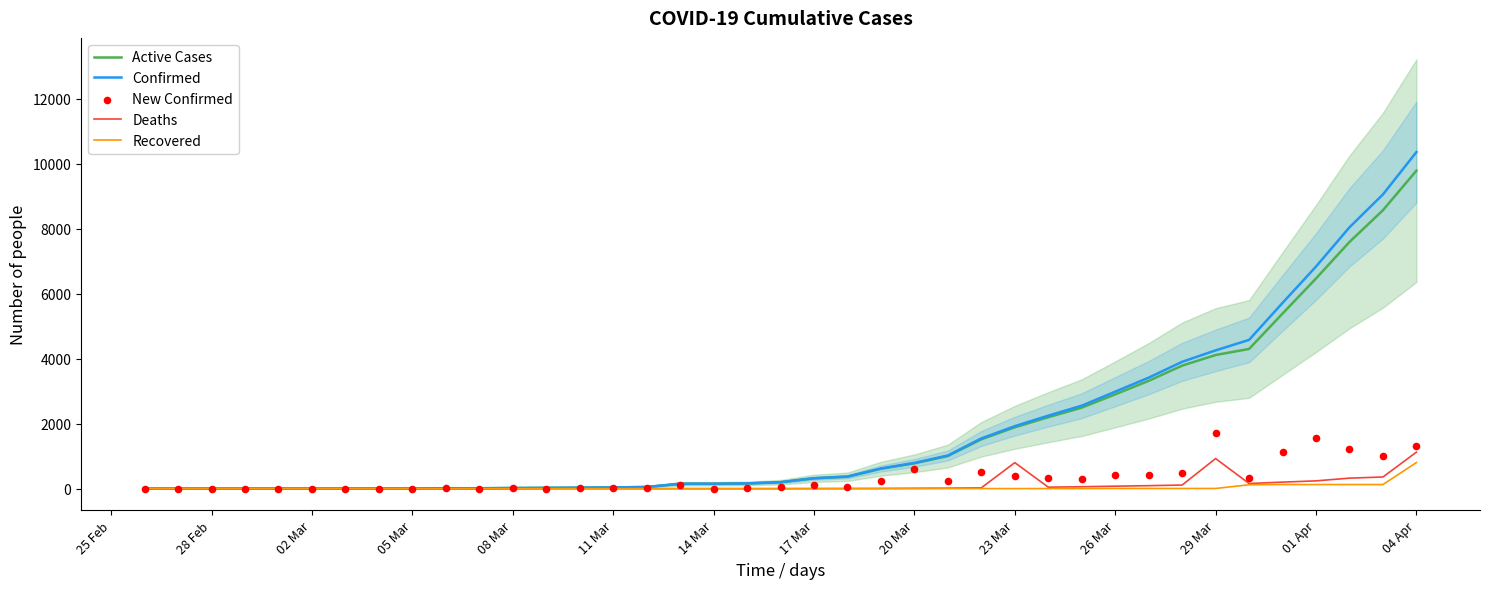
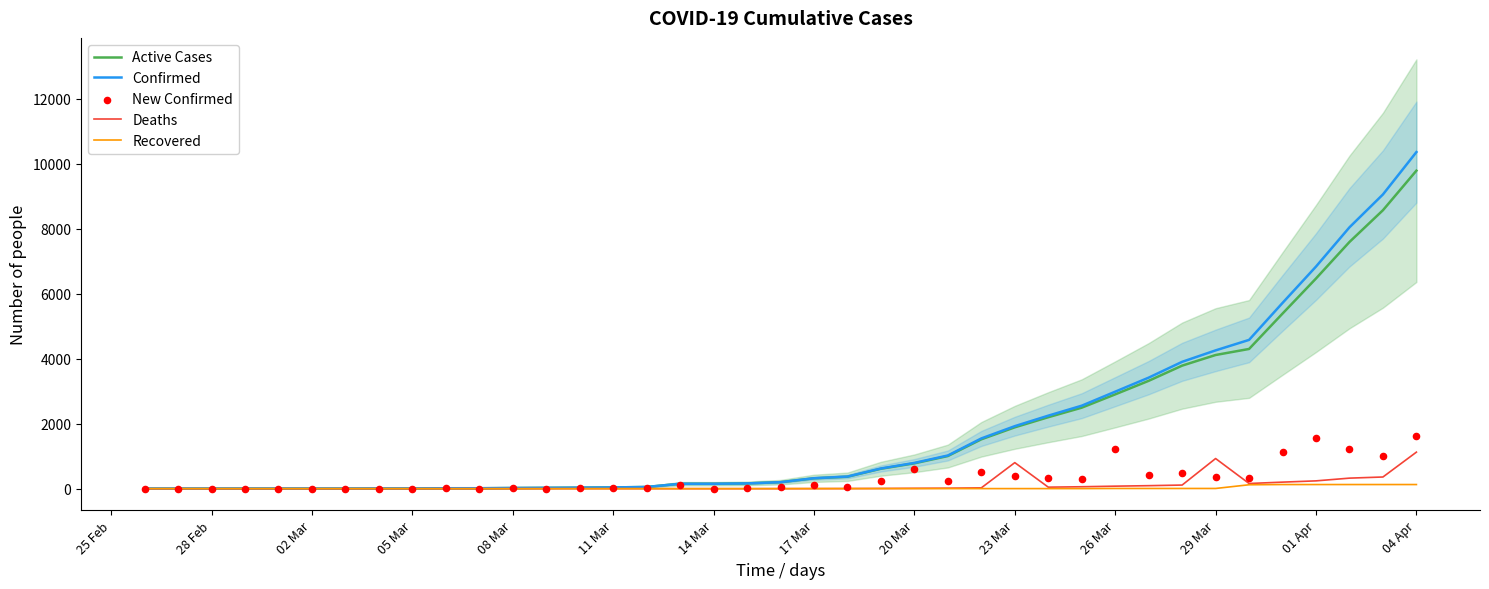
  {
    "Deaths": {
      "23 Mar": 800,
      "29 Mar": 900,
      "01 Apr": 200,
      "04 Apr": 1100
    },
    "New Confirmed": {
-     "26 Mar": 400,
-     "29 Mar": 1700,
-     "04 Apr": 1300
+     "26 Mar": 1200,
+     "29 Mar": 400,
+     "04 Apr": 1600
    },
    "Recovered": {
      "23 Mar": 0,
      "29 Mar": 0,
      "01 Apr": 100,
-     "04 Apr": 800
+     "04 Apr": 100
    }
  }
